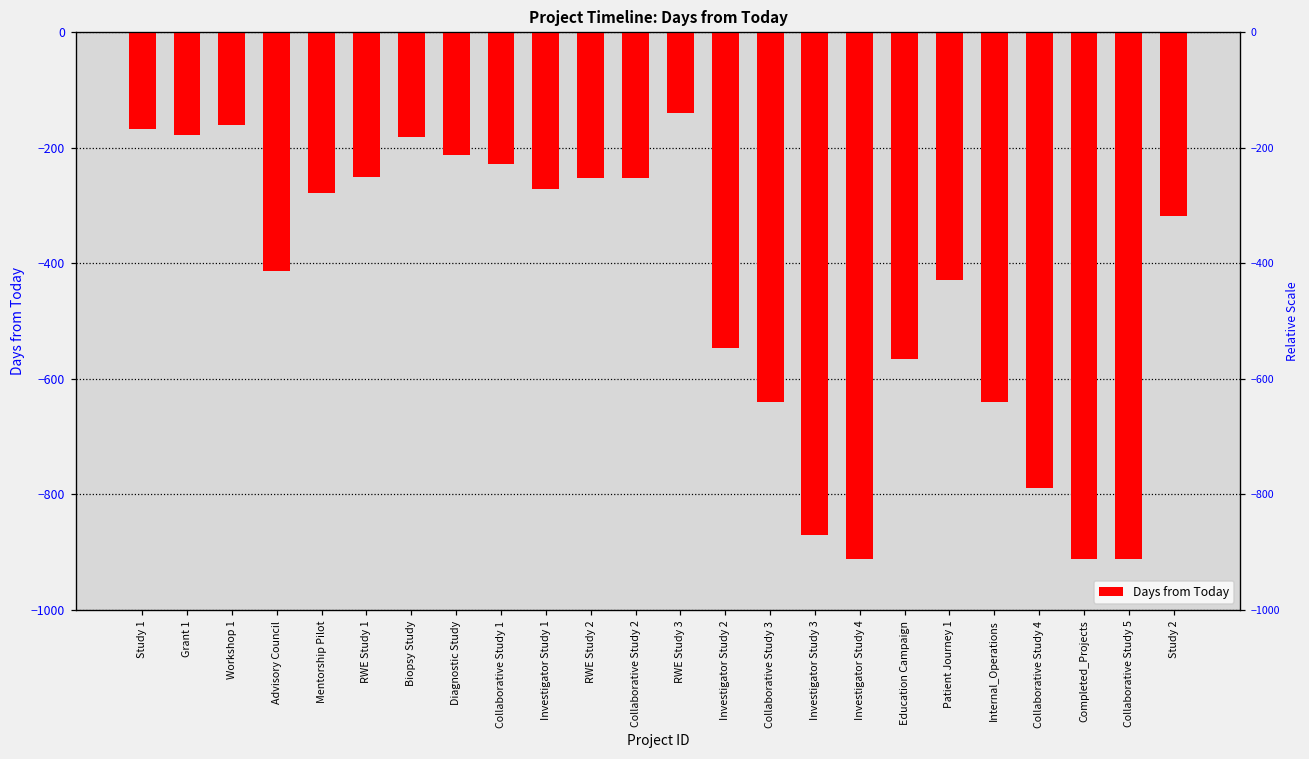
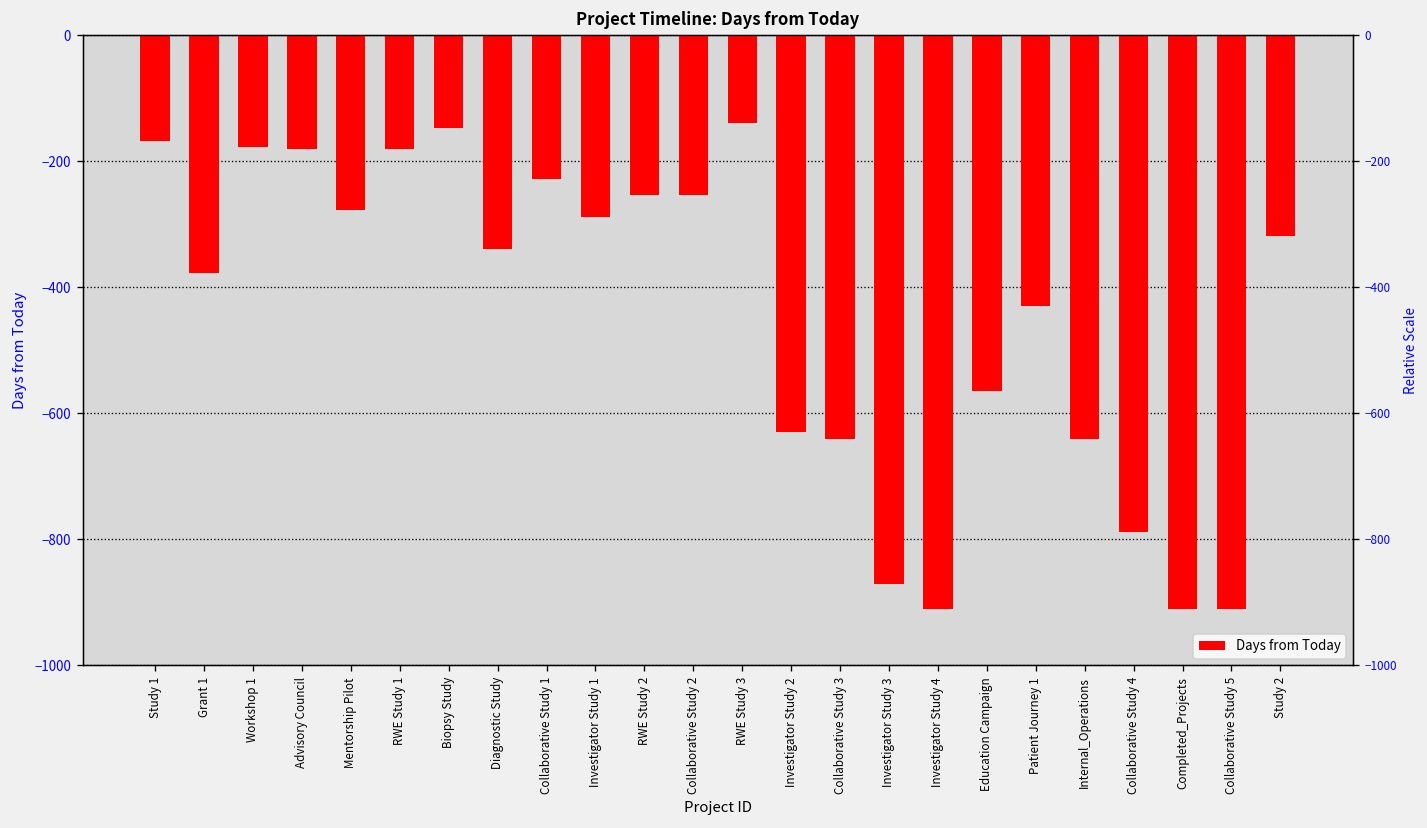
  {
    "Study 1": -170,
-   "Grant 1": -180,
-   "Workshop 1": -160,
-   "Advisory Council": -410,
+   "Grant 1": -380,
+   "Workshop 1": -180,
+   "Advisory Council": -180,
    "Mentorship Pilot": -280,
-   "RWE Study 1": -250,
-   "Biopsy Study": -180,
-   "Diagnostic Study": -210,
+   "RWE Study 1": -180,
+   "Biopsy Study": -150,
+   "Diagnostic Study": -340,
    "Collaborative Study 1": -230,
-   "Investigator Study 1": -270,
+   "Investigator Study 1": -290,
    "RWE Study 2": -250,
    "Collaborative Study 2": -250,
    "RWE Study 3": -140,
-   "Investigator Study 2": -550,
+   "Investigator Study 2": -630,
    "Collaborative Study 3": -640,
    "Investigator Study 3": -870,
    "Investigator Study 4": -910,
    "Education Campaign": -570,
    "Patient Journey 1": -430,
    "Internal_Operations": -640,
    "Collaborative Study 4": -790,
    "Completed_Projects": -910,
    "Collaborative Study 5": -910,
    "Study 2": -320
  }
